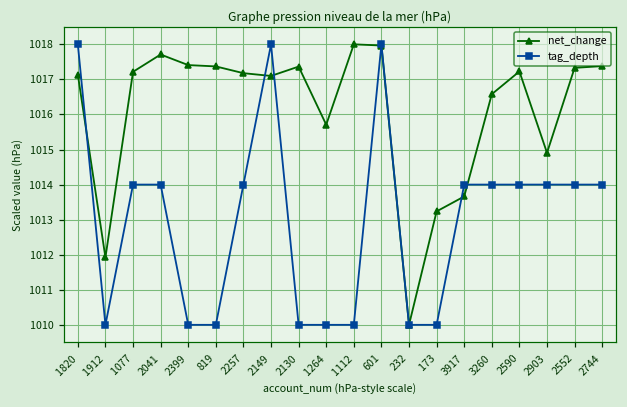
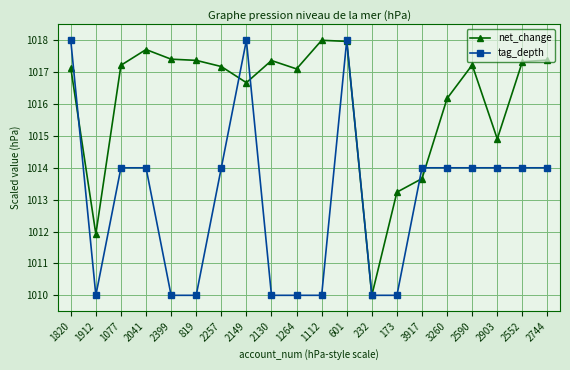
  {
    "net_change": {
      "1820": 1017.1,
      "1912": 1011.9,
      "1077": 1017.2,
      "2041": 1017.7,
      "2399": 1017.4,
      "819": 1017.4,
      "2257": 1017.2,
-     "2149": 1017.1,
+     "2149": 1016.7,
      "2130": 1017.4,
-     "1264": 1015.7,
+     "1264": 1017.1,
      "1112": 1018.0,
      "173": 1013.2,
      "3917": 1013.7,
-     "3260": 1016.6,
+     "3260": 1016.2,
      "2590": 1017.2,
      "2903": 1014.9
    },
    "tag_depth": {
      "1820": 1018.0,
      "1912": 1010.0,
      "1077": 1014.0,
      "2041": 1014.0,
      "2399": 1010.0,
      "819": 1010.0,
      "2257": 1014.0,
      "2149": 1018.0,
      "2130": 1010.0,
      "1264": 1010.0,
      "1112": 1010.0,
      "173": 1010.0,
      "3917": 1014.0,
      "3260": 1014.0,
      "2590": 1014.0,
      "2903": 1014.0,
      "2552": 1014.0,
      "2744": 1014.0
    }
  }
